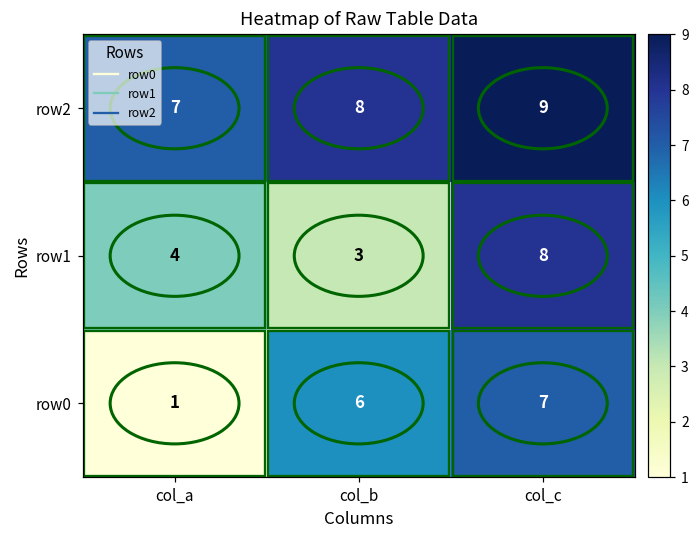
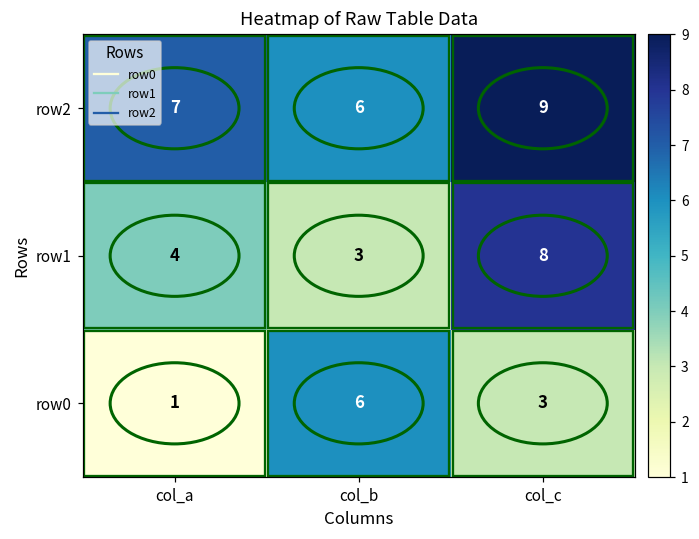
  {
    "row2": {
      "col_a": 7,
-     "col_b": 8,
+     "col_b": 6,
      "col_c": 9
    },
    "row1": {
      "col_a": 4,
      "col_b": 3,
      "col_c": 8
    },
    "row0": {
      "col_a": 1,
      "col_b": 6,
-     "col_c": 7
+     "col_c": 3
    }
  }
